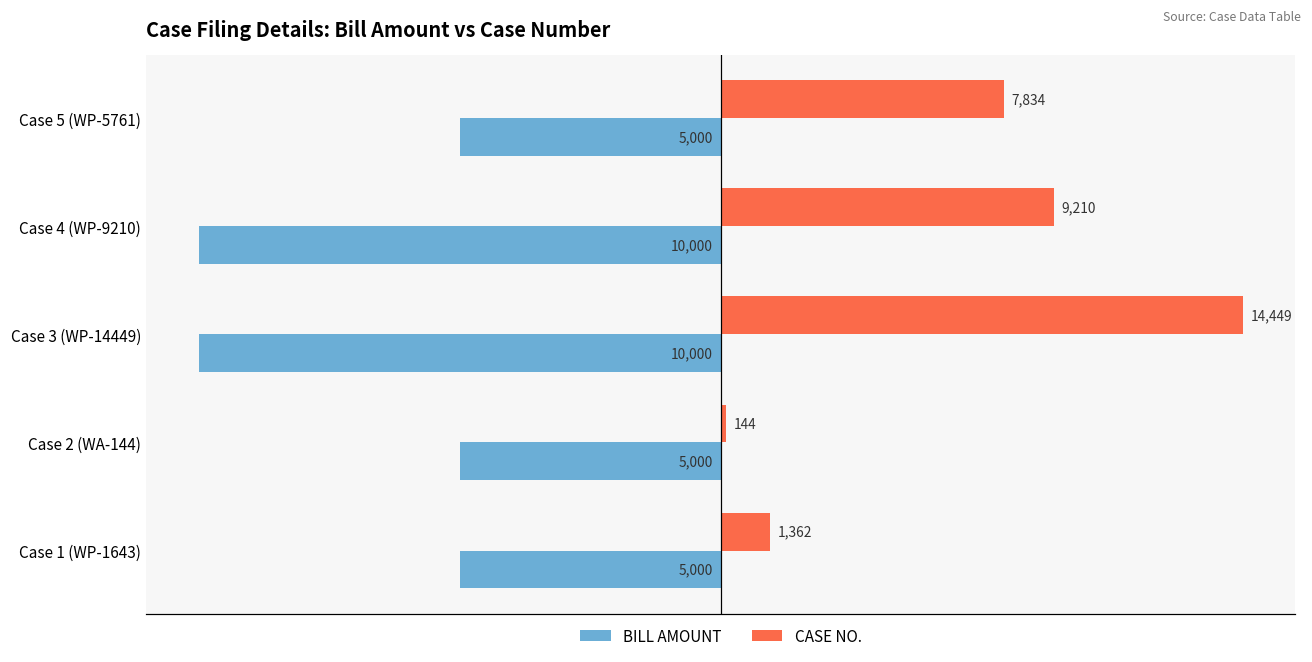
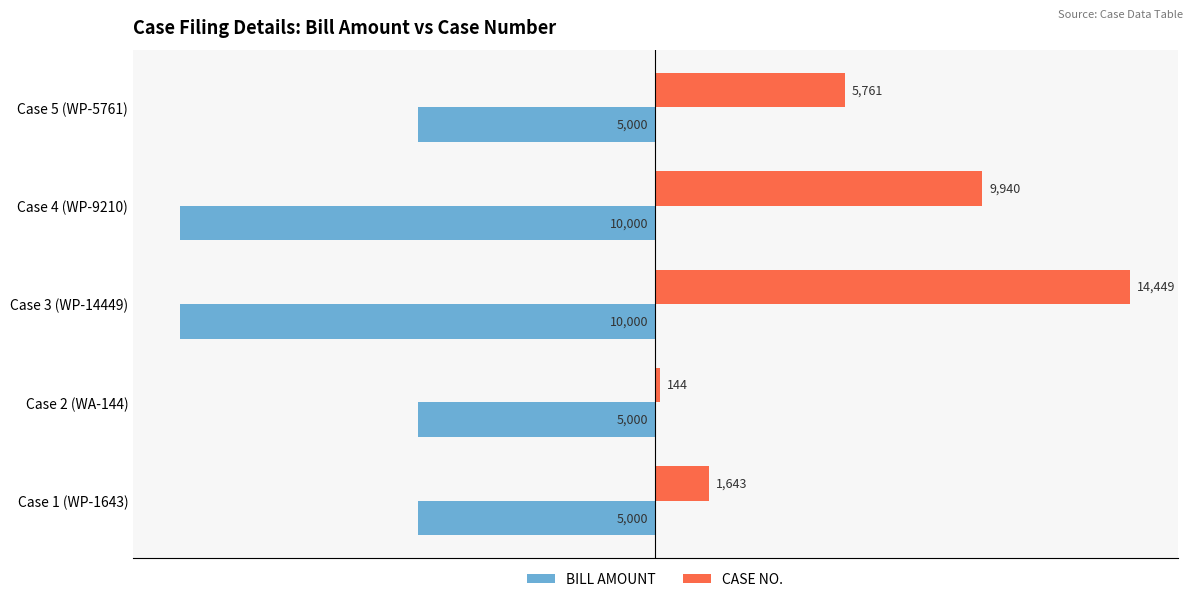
  {
    "CASE NO.": {
-     "Case 5 (WP-5761)": "7,834",
-     "Case 4 (WP-9210)": "9,210",
-     "Case 1 (WP-1643)": "1,362"
+     "Case 5 (WP-5761)": "5,761",
+     "Case 4 (WP-9210)": "9,940",
+     "Case 1 (WP-1643)": "1,643"
    }
  }
